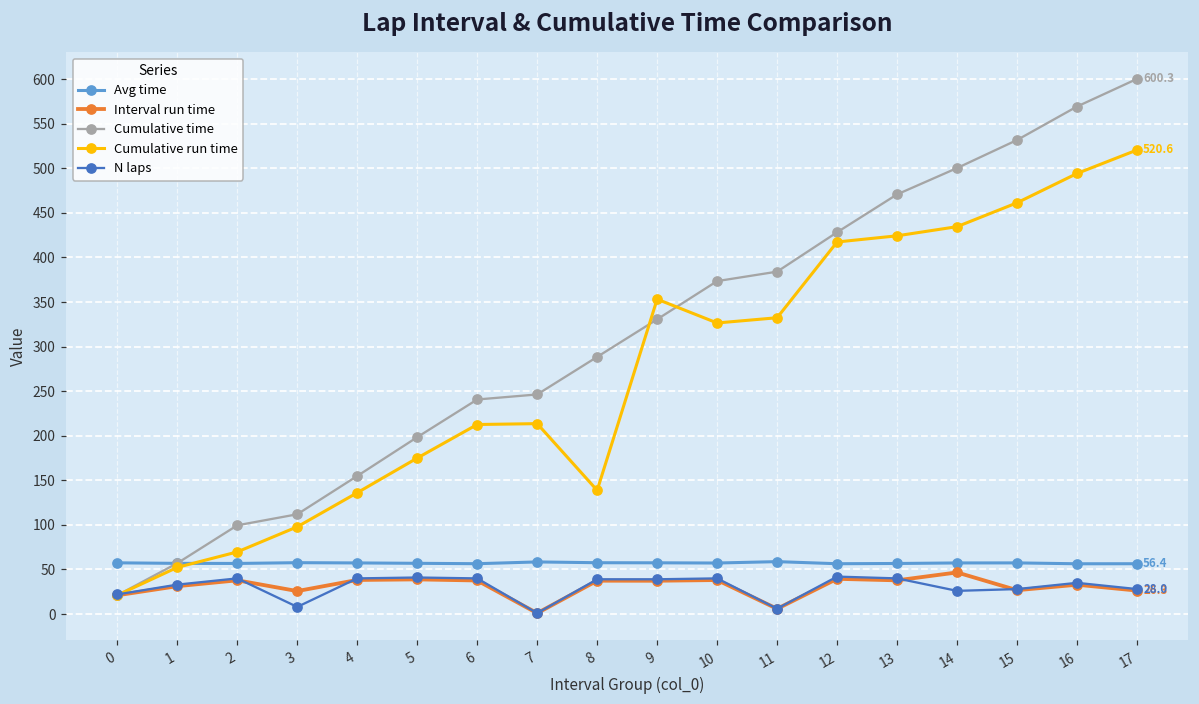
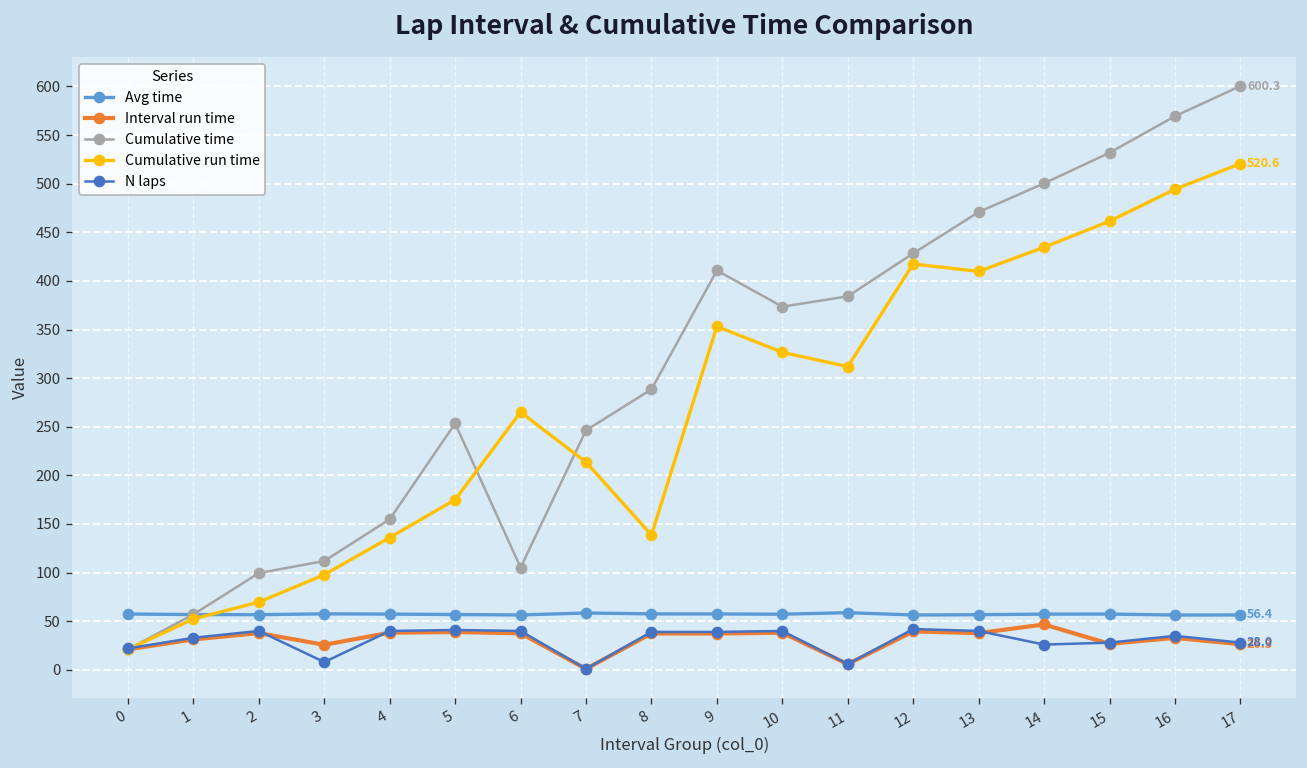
  {
    "Interval run time": {
      "3": 30,
      "14": 50
    },
    "Cumulative time": {
      "2": 100,
      "3": 110,
      "4": 150,
-     "5": 200,
-     "6": 240,
+     "5": 250,
+     "6": 110,
      "7": 250,
      "8": 290,
-     "9": 330,
+     "9": 410,
      "10": 370,
      "11": 380,
      "12": 430,
      "13": 470,
      "14": 500,
      "15": 530,
      "16": 570
    },
    "Cumulative run time": {
      "1": 50,
      "2": 70,
      "3": 100,
      "4": 140,
      "5": 170,
-     "6": 210,
+     "6": 270,
      "7": 210,
      "8": 140,
      "9": 350,
      "10": 330,
-     "11": 330,
+     "11": 310,
      "12": 420,
-     "13": 420,
+     "13": 410,
      "14": 430,
      "15": 460,
      "16": 490
    }
  }
